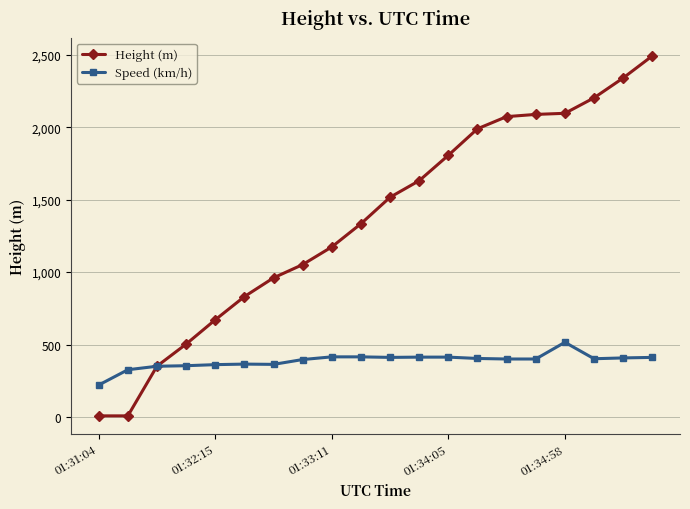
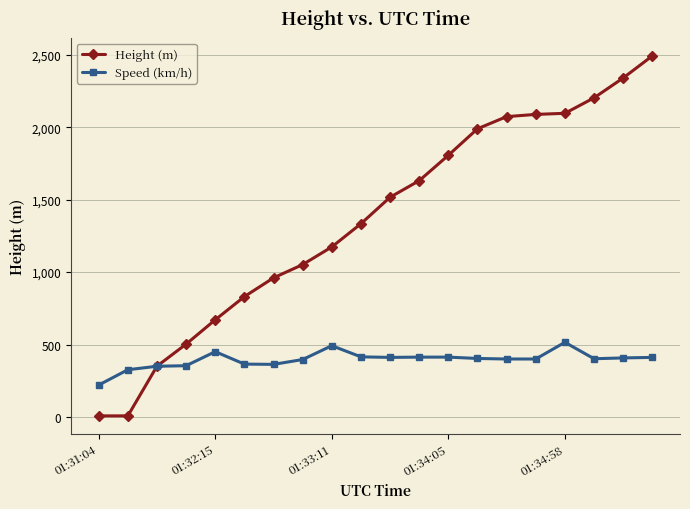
  {
    "Height (m)": {
      "01:31:04": "10",
      "01:32:15": "670",
      "01:33:11": "1,170",
      "01:34:05": "1,810",
      "01:34:58": "2,100"
    },
    "Speed (km/h)": {
      "01:31:04": "220",
-     "01:32:15": "360",
-     "01:33:11": "410",
+     "01:32:15": "450",
+     "01:33:11": "490",
      "01:34:05": "410",
      "01:34:58": "520"
    }
  }
